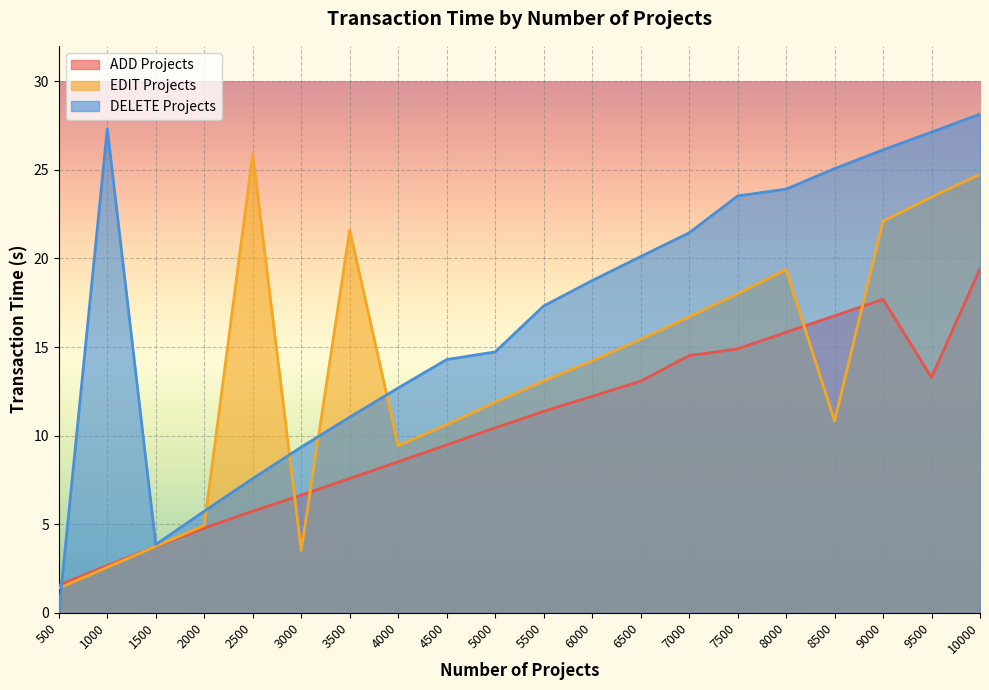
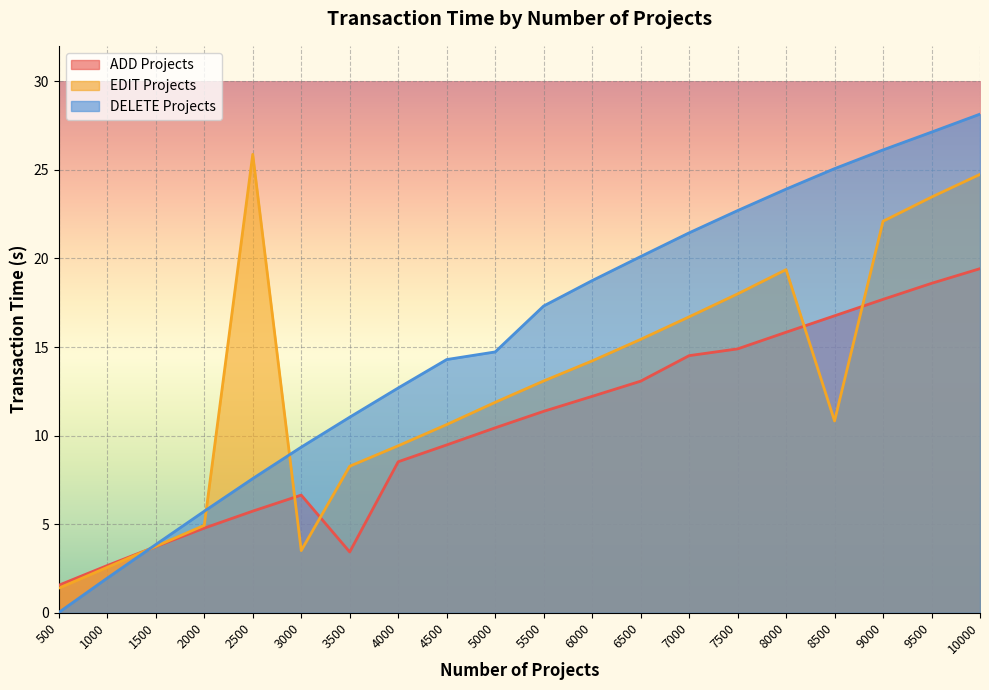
  {
    "ADD Projects": {
      "500": 1.6,
      "2000": 4.8,
      "2500": 5.7,
      "3000": 6.6,
-     "3500": 7.6,
+     "3500": 3.4,
      "4000": 8.5,
      "4500": 9.5,
      "5000": 10.4,
      "5500": 11.4,
      "6000": 12.2,
      "6500": 13.1,
      "7000": 14.5,
      "7500": 14.9,
      "8000": 15.8,
      "8500": 16.8,
      "9000": 17.7,
-     "9500": 13.3,
+     "9500": 18.6,
      "10000": 19.4
    },
    "EDIT Projects": {
      "500": 1.4,
      "2000": 4.9,
      "2500": 25.9,
      "3000": 3.5,
-     "3500": 21.6,
+     "3500": 8.3,
      "4000": 9.4,
      "4500": 10.6,
      "5000": 11.9,
      "5500": 13.1,
      "6000": 14.2,
      "6500": 15.4,
      "7000": 16.7,
      "7500": 18.0,
      "8000": 19.4,
      "8500": 10.8,
      "9000": 22.1,
      "9500": 23.5,
      "10000": 24.7
    },
    "DELETE Projects": {
      "500": 0.0,
-     "1000": 27.3,
+     "1000": 2.0,
      "2000": 5.7,
      "2500": 7.6,
      "3000": 9.3,
      "3500": 11.0,
      "4000": 12.7,
      "4500": 14.3,
      "5000": 14.7,
      "5500": 17.3,
      "6000": 18.7,
      "6500": 20.1,
      "7000": 21.4,
-     "7500": 23.5,
+     "7500": 22.7,
      "8000": 23.9,
      "8500": 25.1,
      "9000": 26.1,
      "9500": 27.1,
      "10000": 28.1
    }
  }
